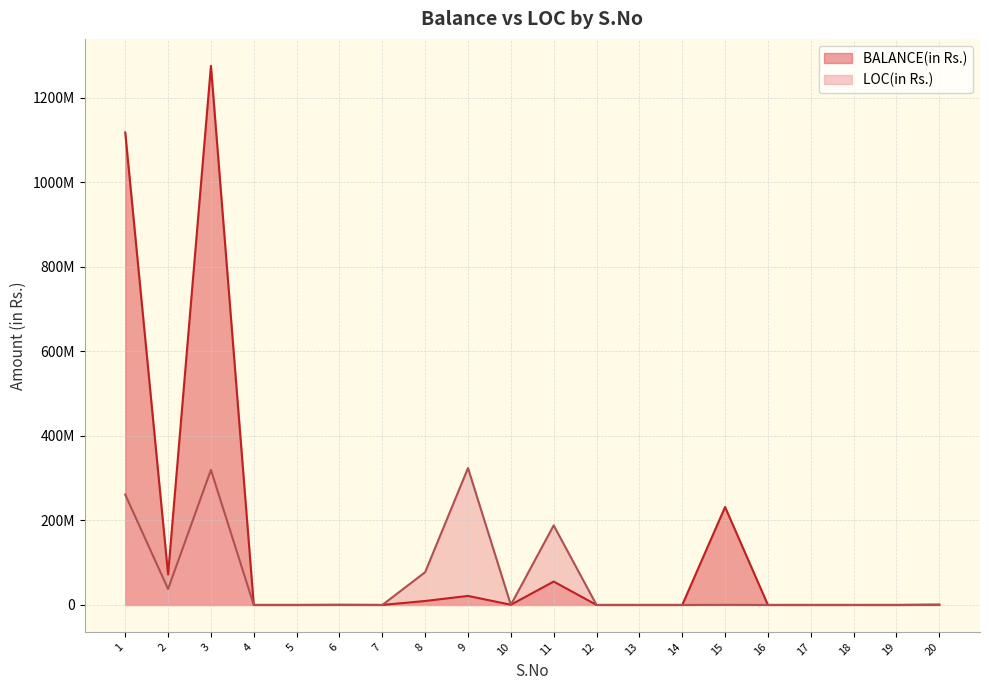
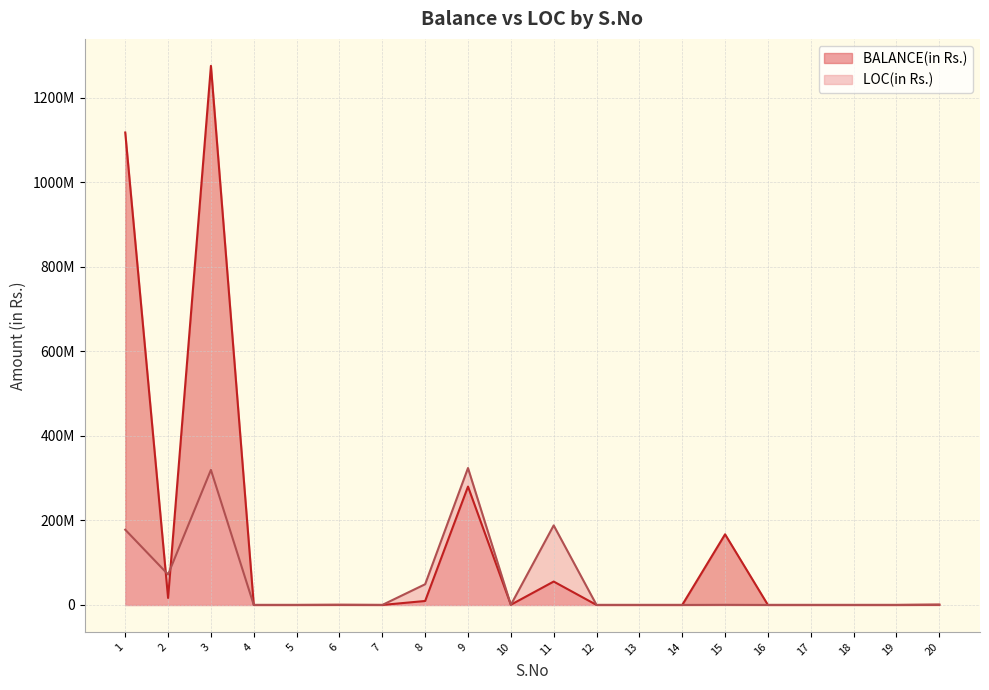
  {
    "BALANCE(in Rs.)": {
      "1": 1120000000,
-     "2": 70000000,
+     "2": 20000000,
      "3": 1280000000,
      "8": 10000000,
-     "9": 20000000,
+     "9": 280000000,
      "11": 60000000,
-     "15": 230000000
+     "15": 170000000
    },
    "LOC(in Rs.)": {
-     "1": 260000000,
-     "2": 40000000,
+     "1": 180000000,
+     "2": 70000000,
      "3": 320000000,
-     "8": 80000000,
+     "8": 50000000,
      "9": 320000000,
      "11": 190000000,
      "15": 0
    }
  }
